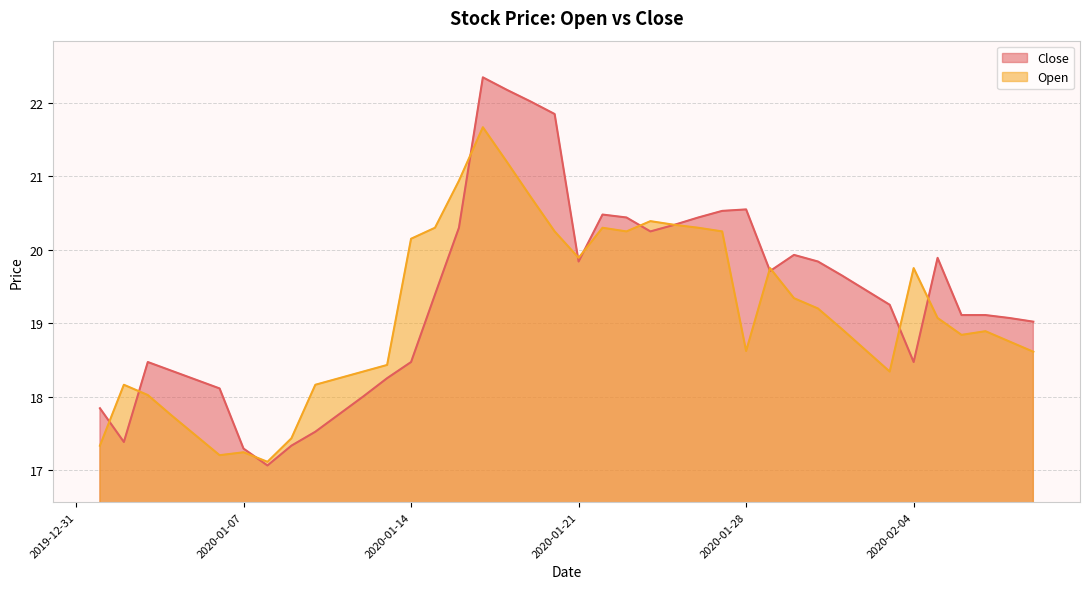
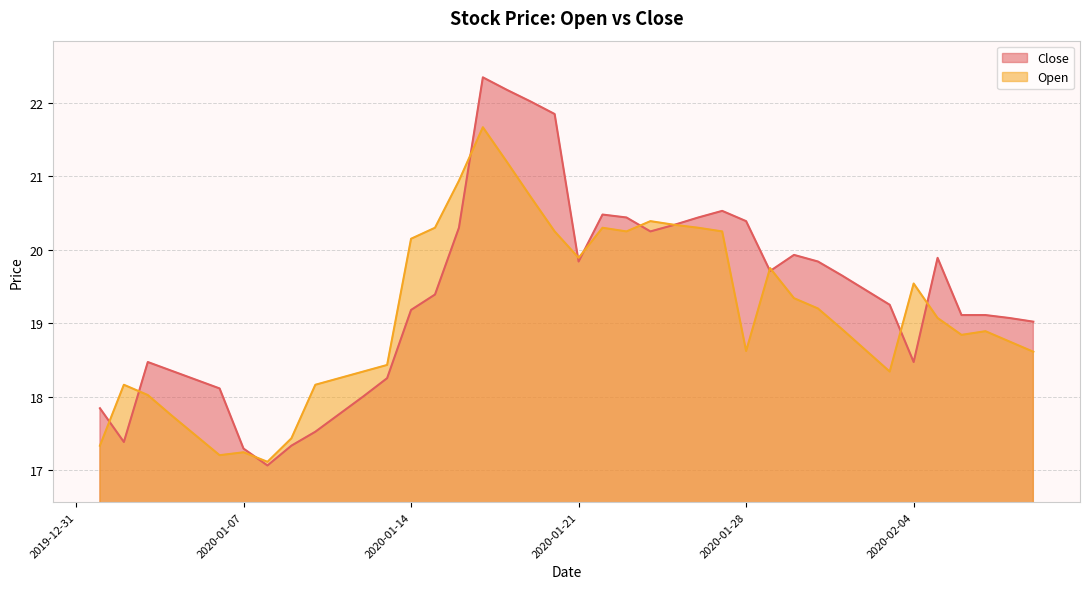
  {
    "Close": {
      "2020-01-07": 17.3,
-     "2020-01-14": 18.5,
+     "2020-01-14": 19.2,
      "2020-01-21": 19.8,
-     "2020-01-28": 20.6,
+     "2020-01-28": 20.4,
      "2020-02-04": 18.5
    },
    "Open": {
      "2020-01-07": 17.2,
      "2020-01-14": 20.2,
      "2020-01-21": 19.9,
      "2020-01-28": 18.6,
-     "2020-02-04": 19.8
+     "2020-02-04": 19.5
    }
  }
